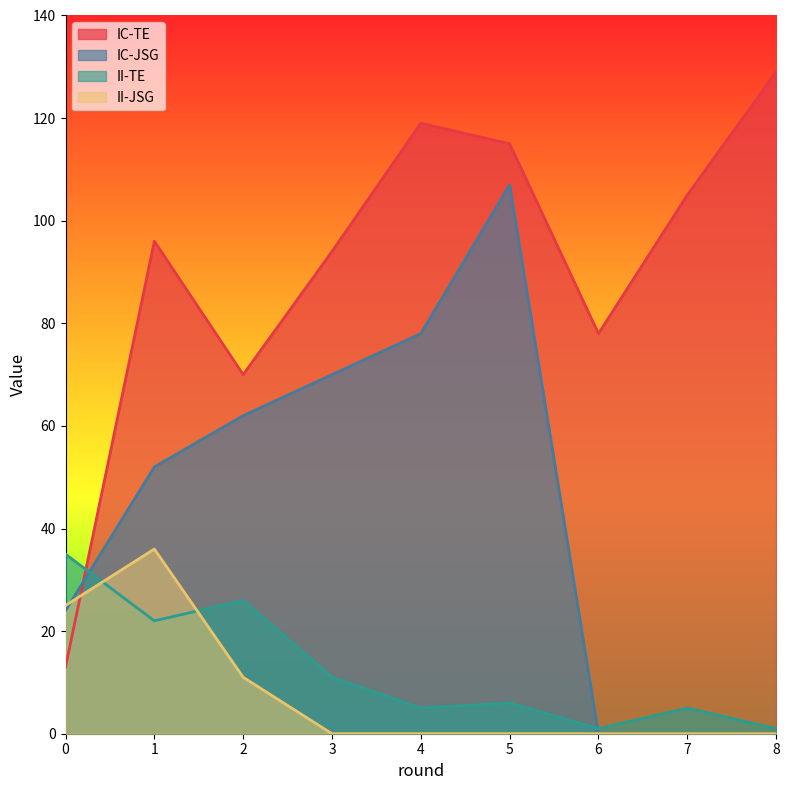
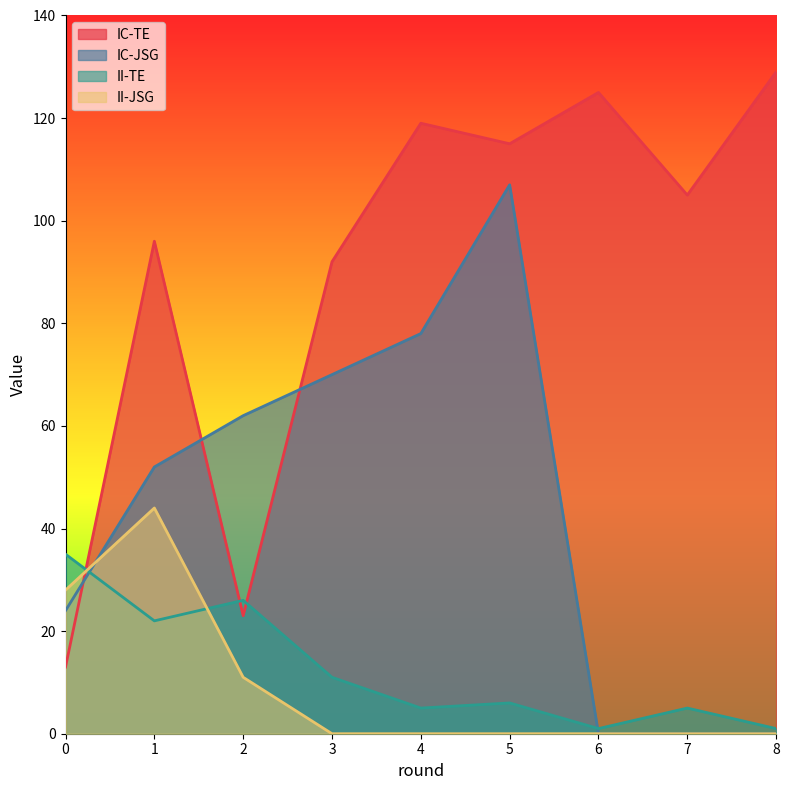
  {
    "IC-TE": {
      "0": 13,
      "1": 96,
-     "2": 70,
-     "3": 94,
+     "2": 23,
+     "3": 92,
      "4": 119,
      "5": 115,
-     "6": 78,
+     "6": 125,
      "7": 105,
      "8": 129
    },
    "II-JSG": {
-     "0": 25,
-     "1": 36,
+     "0": 28,
+     "1": 44,
      "2": 11,
      "3": 0,
      "4": 0,
      "5": 0
    }
  }
